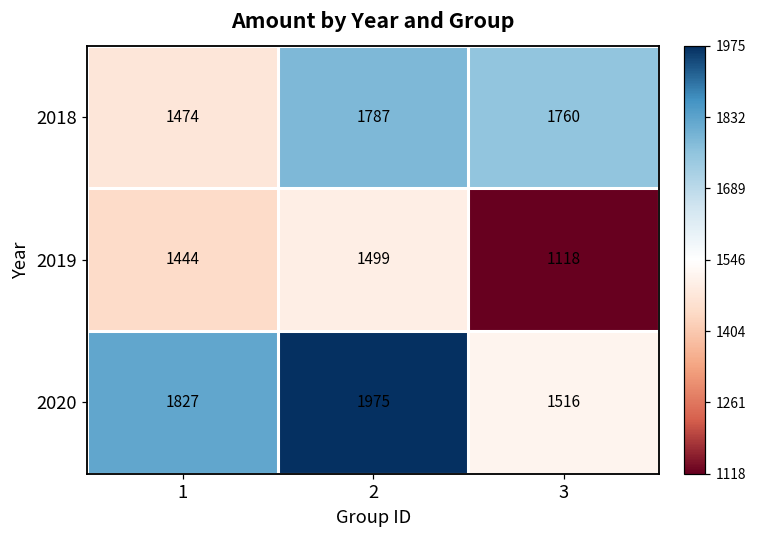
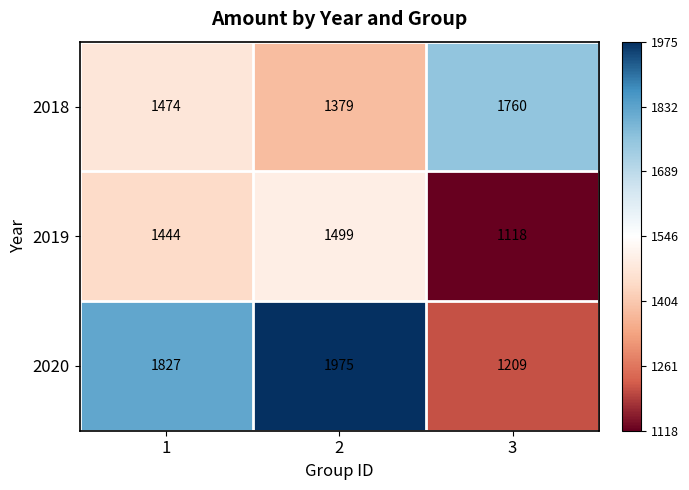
  {
    "2018": {
      "1": 1474,
-     "2": 1787,
+     "2": 1379,
      "3": 1760
    },
    "2019": {
      "1": 1444,
      "2": 1499,
      "3": 1118
    },
    "2020": {
      "1": 1827,
      "2": 1975,
-     "3": 1516
+     "3": 1209
    }
  }
